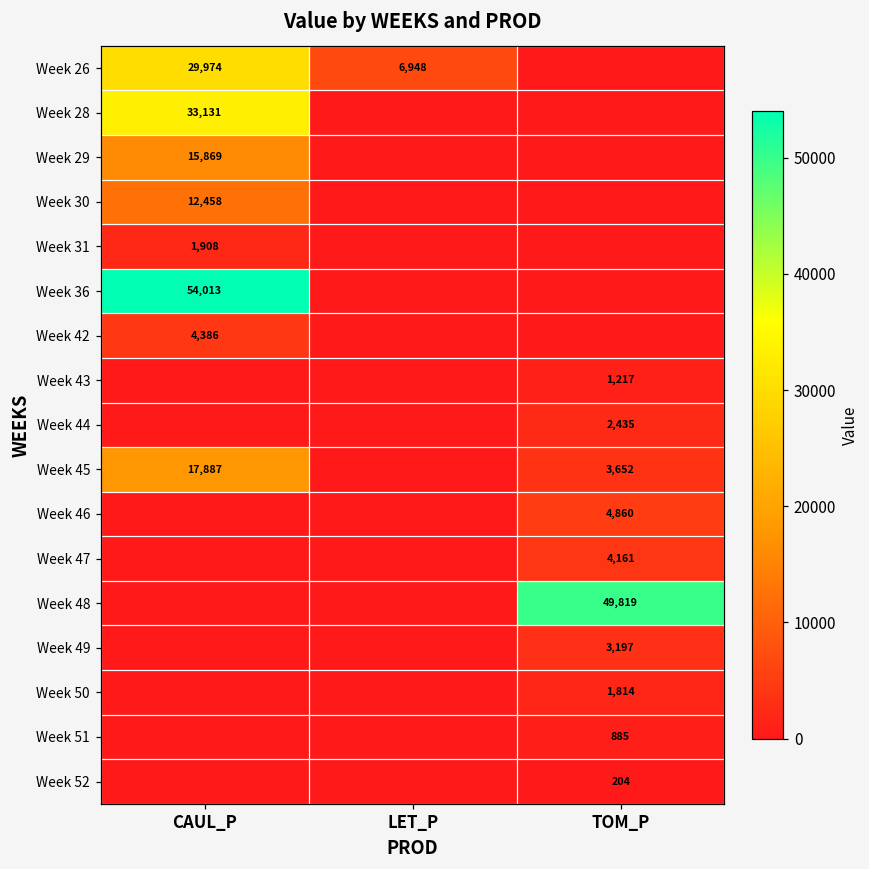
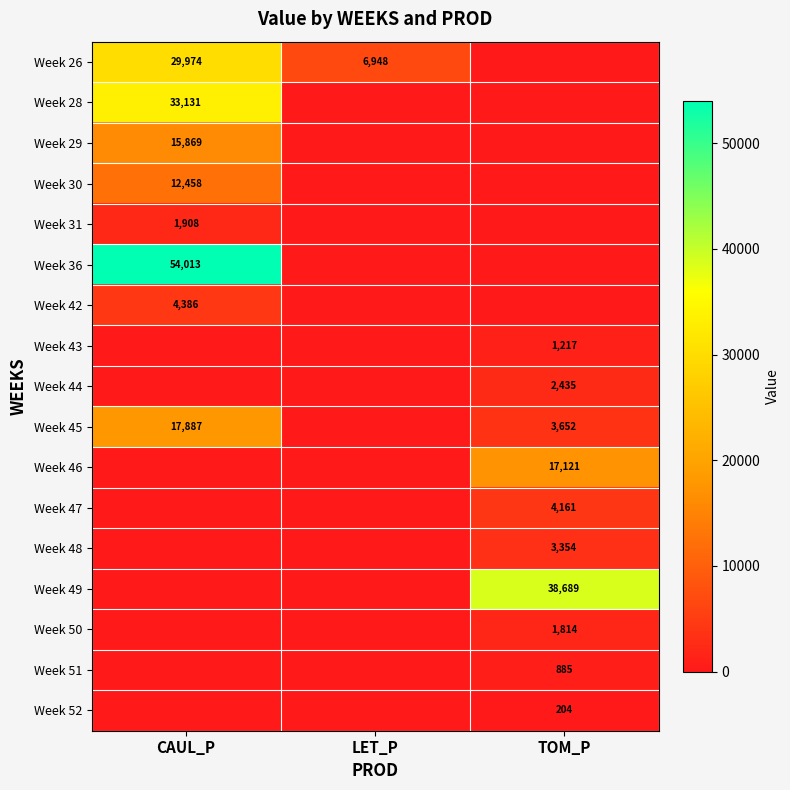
  {
    "Week 26": {
      "CAUL_P": "29,974",
      "LET_P": "6,948"
    },
    "Week 28": {
      "CAUL_P": "33,131"
    },
    "Week 29": {
      "CAUL_P": "15,869"
    },
    "Week 30": {
      "CAUL_P": "12,458"
    },
    "Week 31": {
      "CAUL_P": "1,908"
    },
    "Week 36": {
      "CAUL_P": "54,013"
    },
    "Week 42": {
      "CAUL_P": "4,386"
    },
    "Week 43": {
      "TOM_P": "1,217"
    },
    "Week 44": {
      "TOM_P": "2,435"
    },
    "Week 45": {
      "CAUL_P": "17,887",
      "TOM_P": "3,652"
    },
    "Week 46": {
-     "TOM_P": "4,860"
+     "TOM_P": "17,121"
    },
    "Week 47": {
      "TOM_P": "4,161"
    },
    "Week 48": {
-     "TOM_P": "49,819"
+     "TOM_P": "3,354"
    },
    "Week 49": {
-     "TOM_P": "3,197"
+     "TOM_P": "38,689"
    },
    "Week 50": {
      "TOM_P": "1,814"
    },
    "Week 51": {
      "TOM_P": "885"
    },
    "Week 52": {
      "TOM_P": "204"
    }
  }
